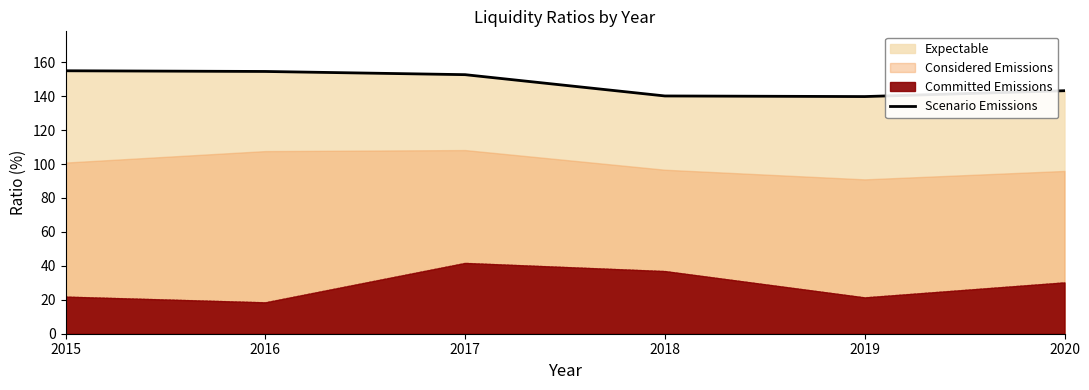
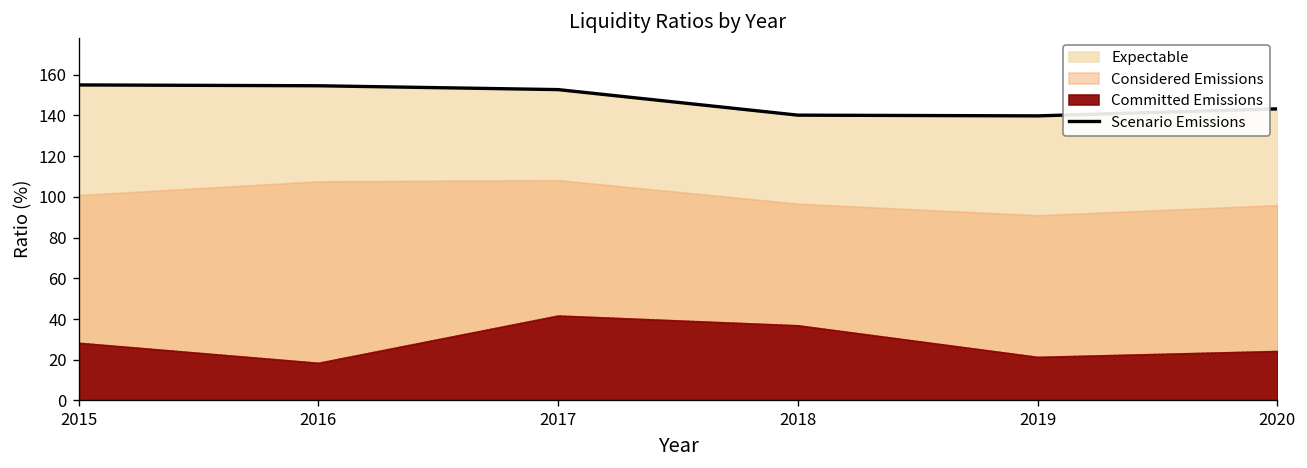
  {
    "Committed Emissions": {
-     "2015": 22,
+     "2015": 28,
      "2016": 18,
      "2017": 42,
      "2018": 37,
      "2019": 21,
-     "2020": 30
+     "2020": 24
    }
  }
